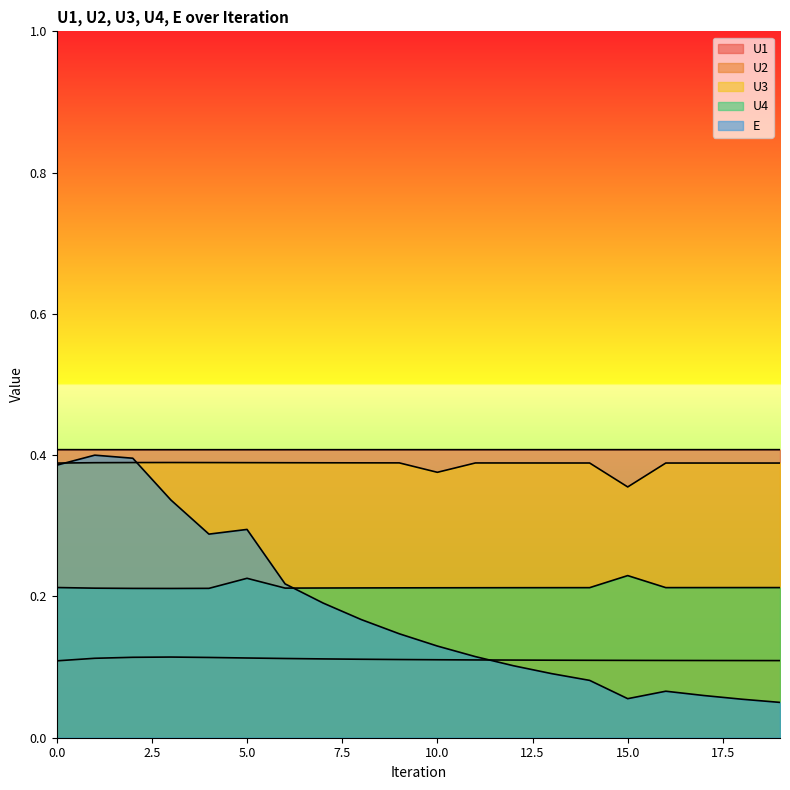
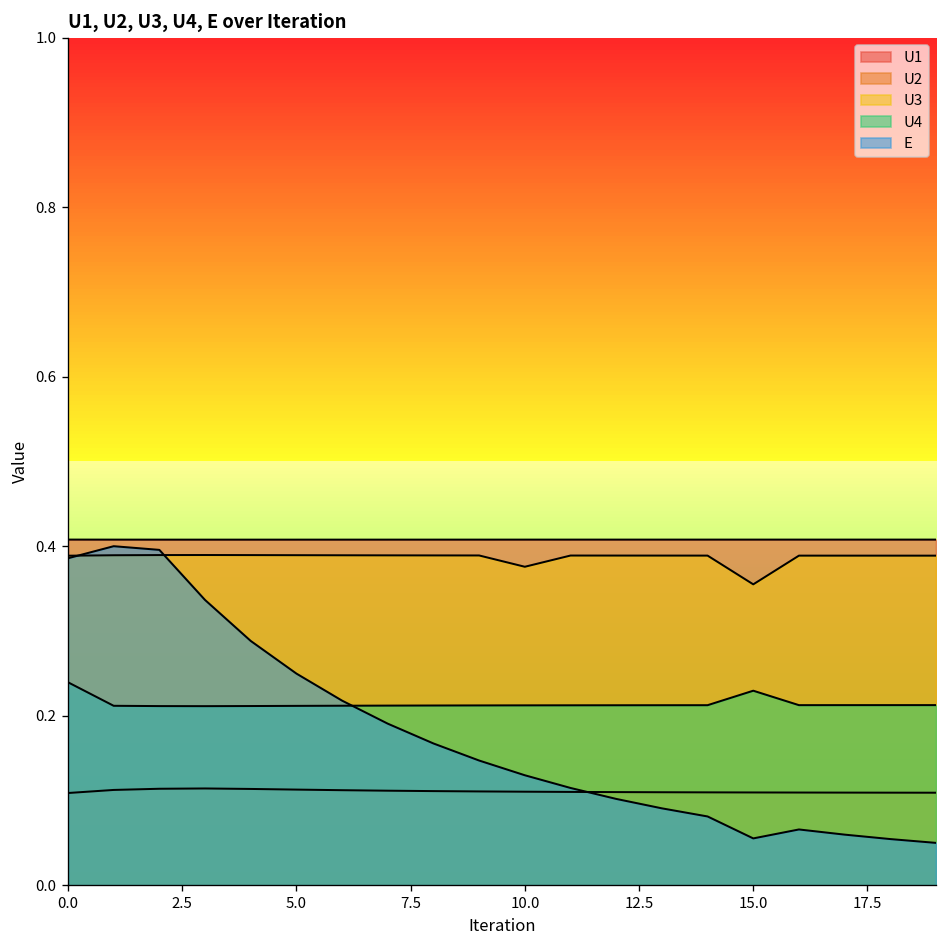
  {
    "U3": {
      "5.0": 0.39,
      "10.0": 0.38,
      "15.0": 0.36
    },
    "U4": {
-     "0.0": 0.21,
-     "5.0": 0.23,
+     "0.0": 0.24,
+     "5.0": 0.21,
      "10.0": 0.21,
      "15.0": 0.23
    },
    "E": {
-     "5.0": 0.29,
+     "5.0": 0.25,
      "10.0": 0.13,
      "15.0": 0.06
    }
  }
